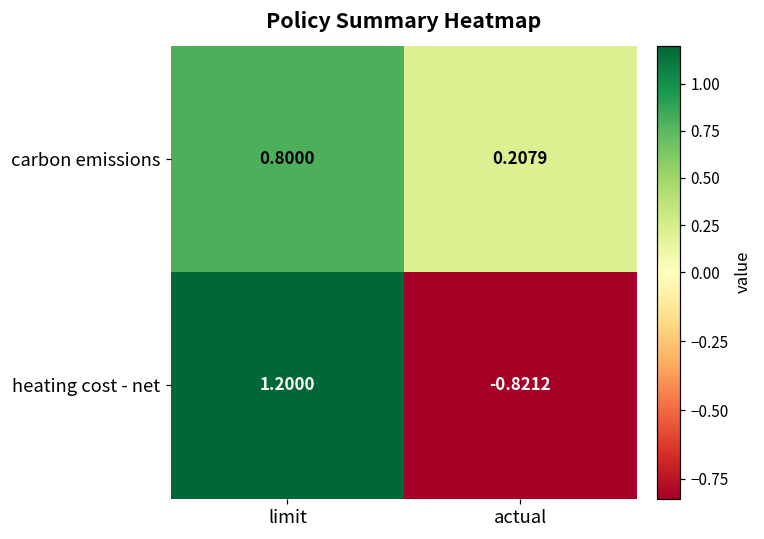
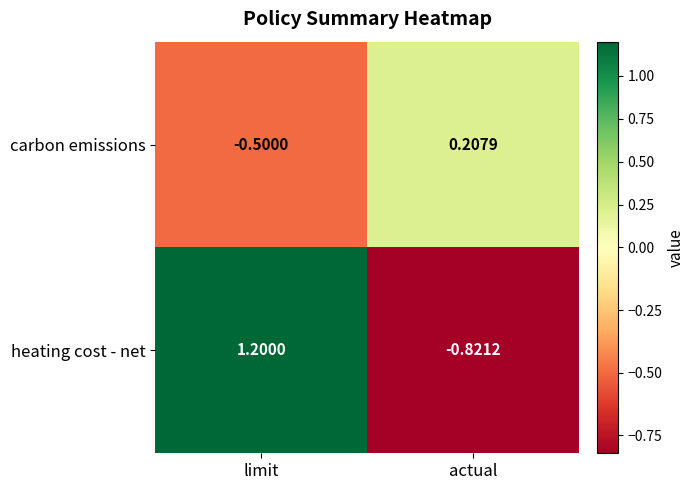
  {
    "carbon emissions": {
-     "limit": 0.8000,
+     "limit": -0.5000,
      "actual": 0.2079
    },
    "heating cost - net": {
      "limit": 1.2000,
      "actual": -0.8212
    }
  }
